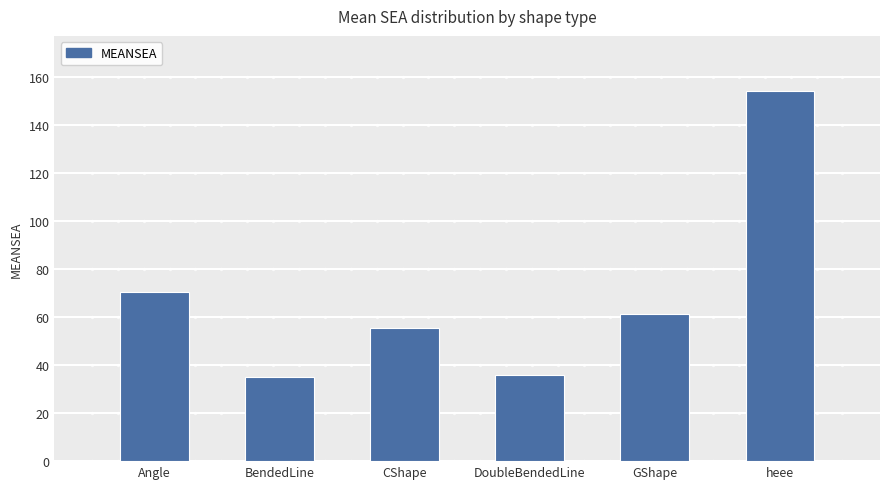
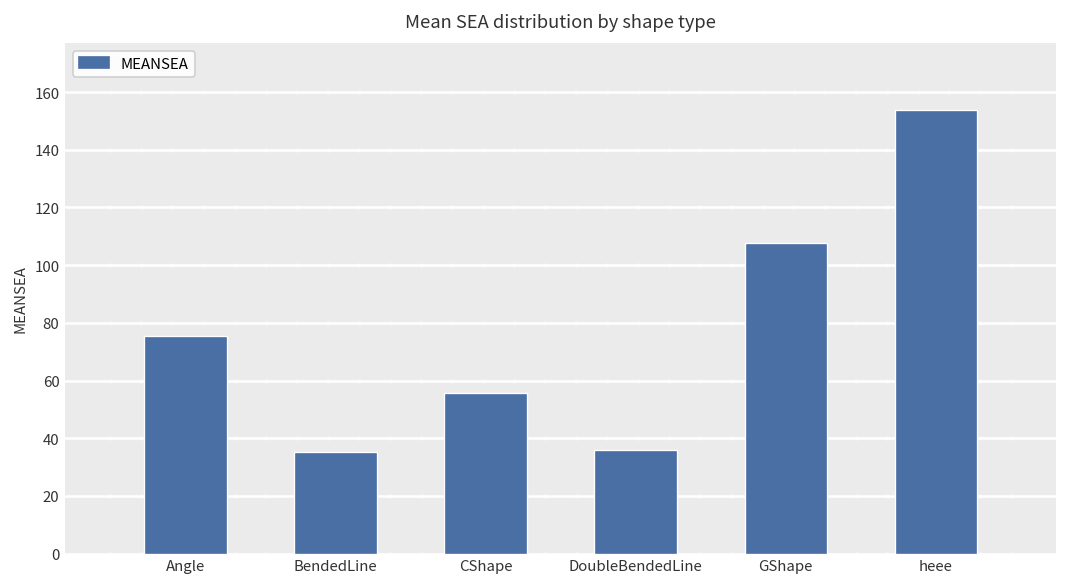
  {
    "MEANSEA": {
-     "Angle": 70,
+     "Angle": 76,
      "BendedLine": 35,
      "CShape": 56,
      "DoubleBendedLine": 36,
-     "GShape": 61,
+     "GShape": 108,
      "heee": 154
    }
  }
